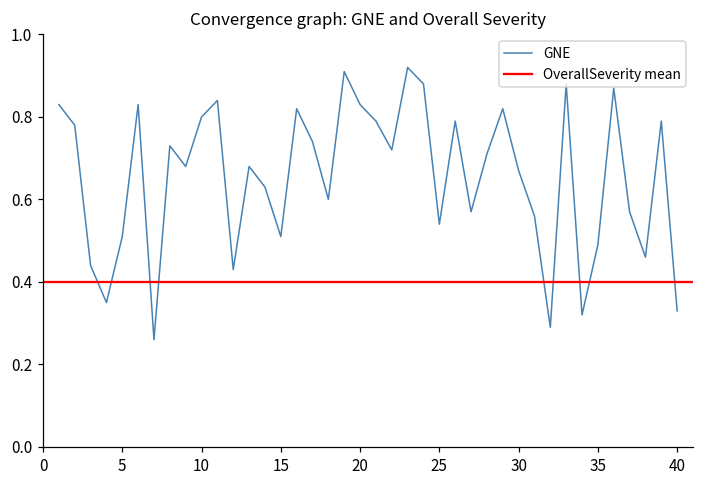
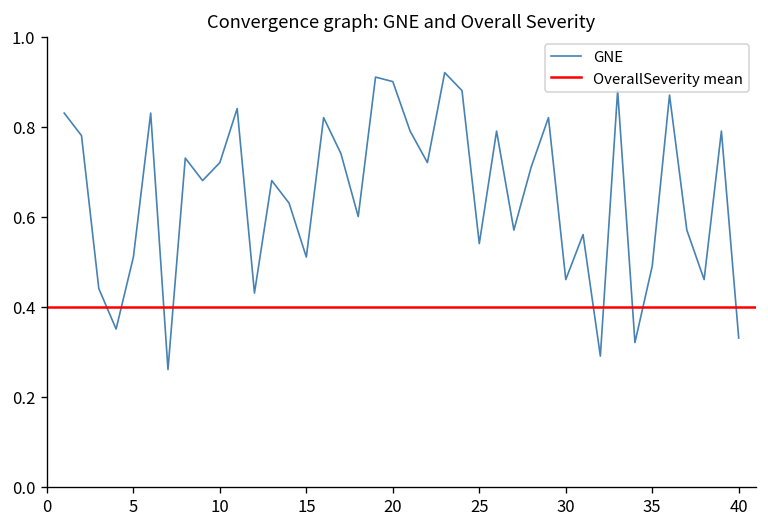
  {
    "5": 0.51,
-   "10": 0.80,
+   "10": 0.72,
    "15": 0.51,
-   "20": 0.83,
+   "20": 0.90,
    "25": 0.54,
-   "30": 0.67,
+   "30": 0.46,
    "35": 0.49,
    "40": 0.33
  }
